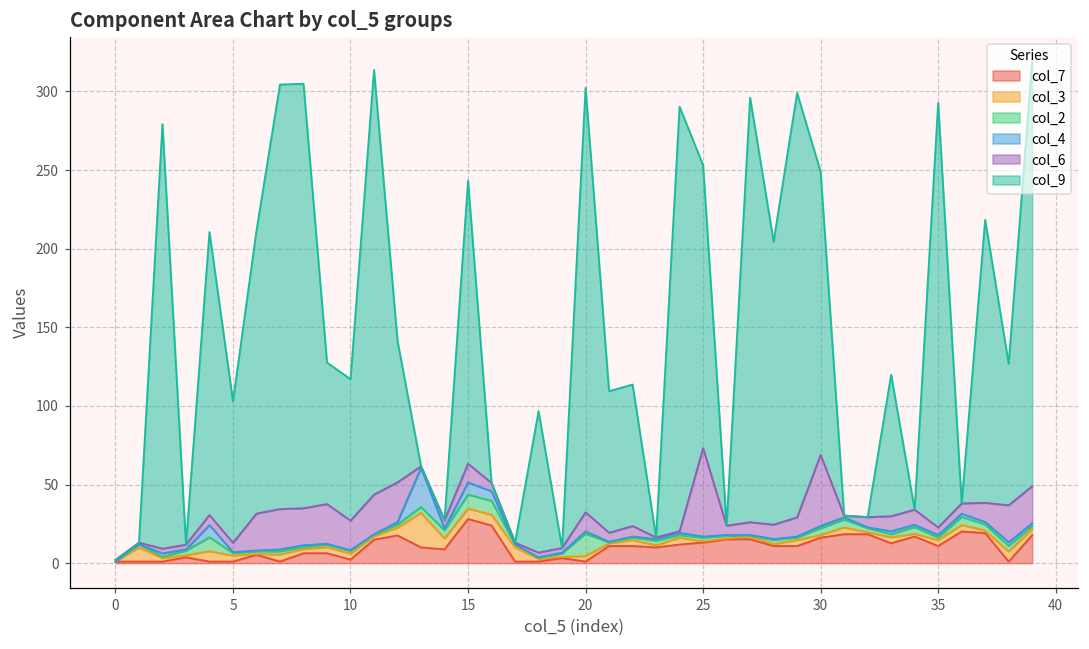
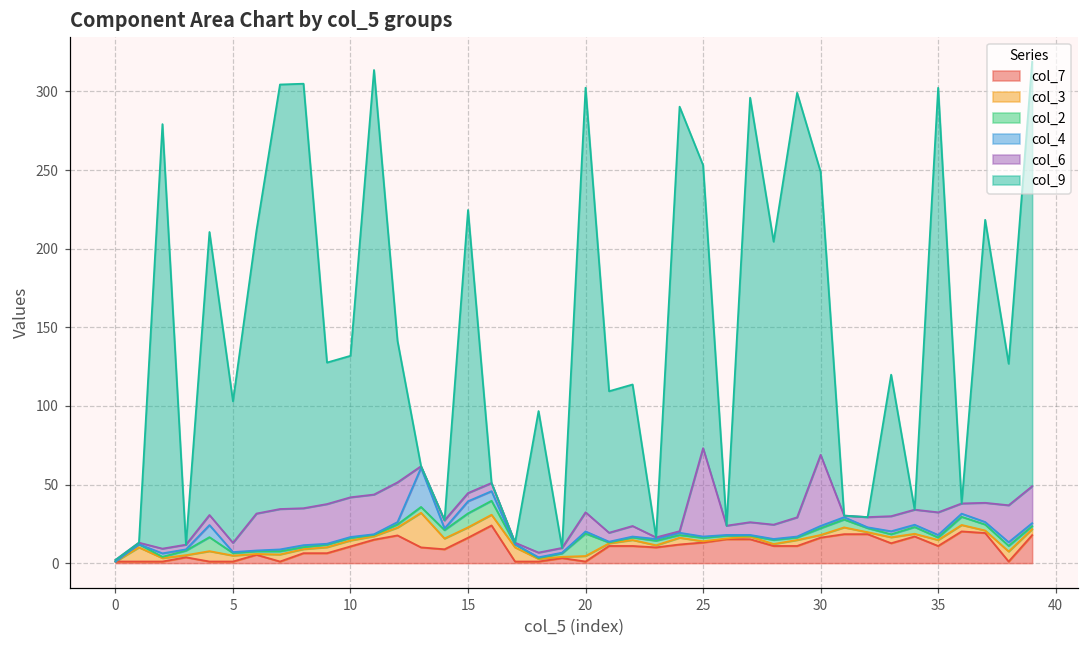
  {
    "col_7": {
      "5": 1,
-     "10": 2,
-     "15": 28,
+     "10": 11,
+     "15": 16,
      "20": 1,
      "35": 11
    },
    "col_3": {
      "15": 7,
      "20": 4
    },
    "col_6": {
      "5": 6,
-     "10": 19,
-     "15": 12,
+     "10": 25,
+     "15": 5,
      "20": 12,
      "25": 56,
      "30": 45,
-     "35": 5
+     "35": 14
    }
  }
